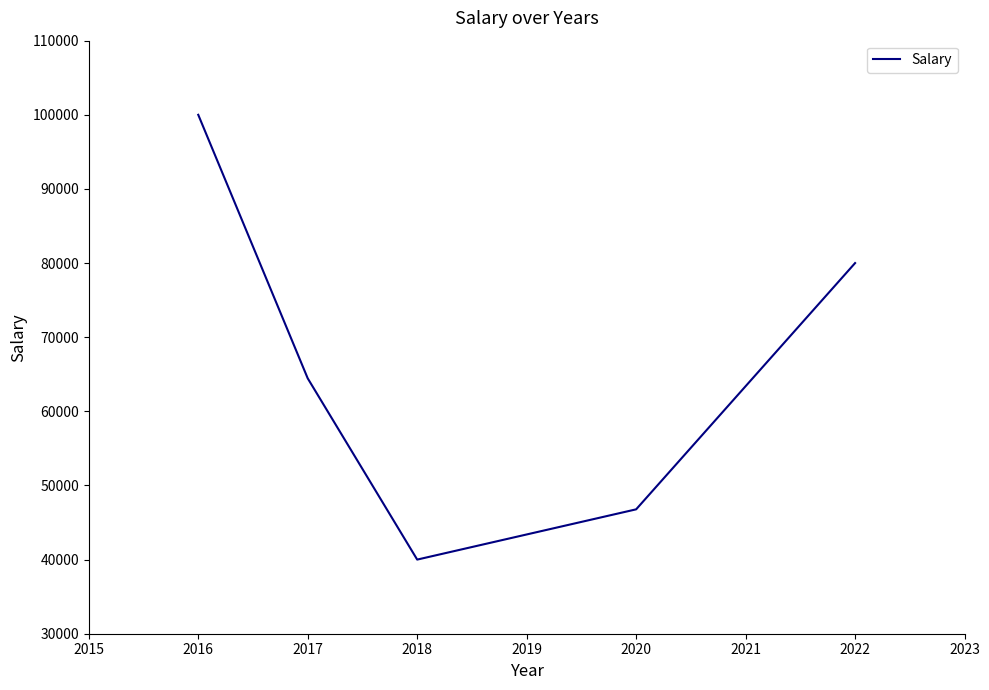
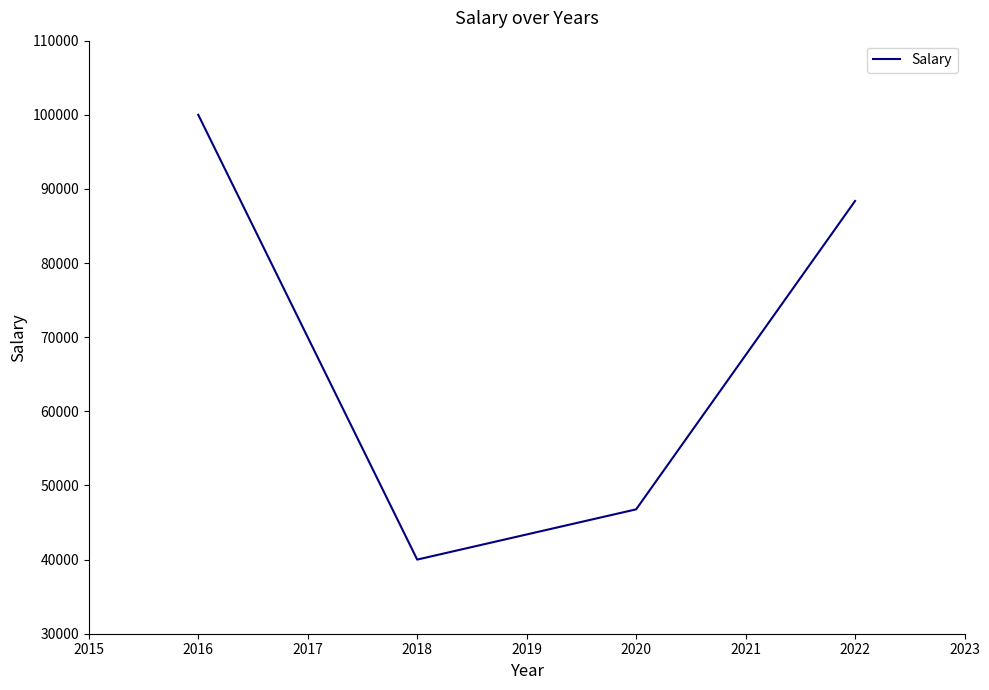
  {
    "2016": 100000,
-   "2017": 64000,
+   "2017": 70000,
    "2018": 40000,
    "2020": 47000,
-   "2022": 80000
+   "2022": 88000
  }
